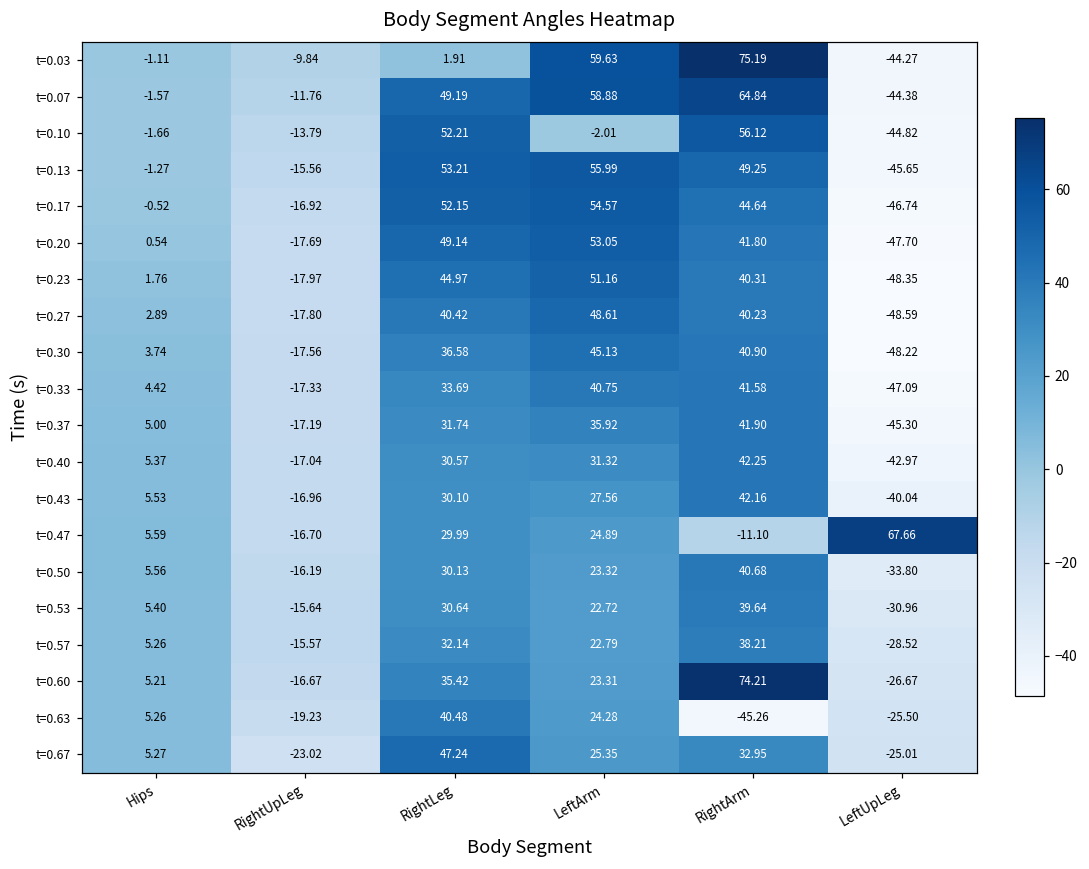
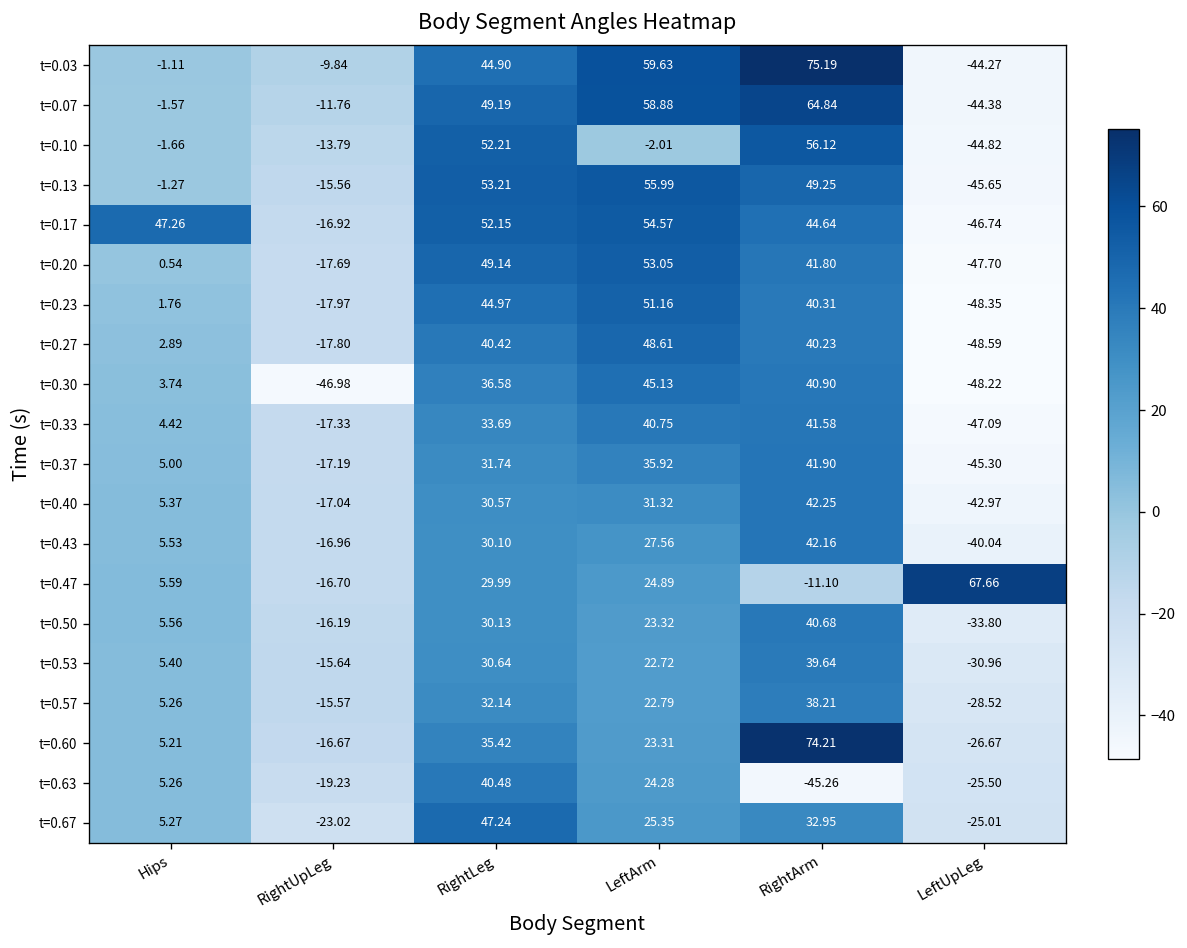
  {
    "t=0.03": {
      "Hips": -1.11,
      "RightUpLeg": -9.84,
-     "RightLeg": 1.91,
+     "RightLeg": 44.90,
      "LeftArm": 59.63,
      "RightArm": 75.19,
      "LeftUpLeg": -44.27
    },
    "t=0.07": {
      "Hips": -1.57,
      "RightUpLeg": -11.76,
      "RightLeg": 49.19,
      "LeftArm": 58.88,
      "RightArm": 64.84,
      "LeftUpLeg": -44.38
    },
    "t=0.10": {
      "Hips": -1.66,
      "RightUpLeg": -13.79,
      "RightLeg": 52.21,
      "LeftArm": -2.01,
      "RightArm": 56.12,
      "LeftUpLeg": -44.82
    },
    "t=0.13": {
      "Hips": -1.27,
      "RightUpLeg": -15.56,
      "RightLeg": 53.21,
      "LeftArm": 55.99,
      "RightArm": 49.25,
      "LeftUpLeg": -45.65
    },
    "t=0.17": {
-     "Hips": -0.52,
+     "Hips": 47.26,
      "RightUpLeg": -16.92,
      "RightLeg": 52.15,
      "LeftArm": 54.57,
      "RightArm": 44.64,
      "LeftUpLeg": -46.74
    },
    "t=0.20": {
      "Hips": 0.54,
      "RightUpLeg": -17.69,
      "RightLeg": 49.14,
      "LeftArm": 53.05,
      "RightArm": 41.80,
      "LeftUpLeg": -47.70
    },
    "t=0.23": {
      "Hips": 1.76,
      "RightUpLeg": -17.97,
      "RightLeg": 44.97,
      "LeftArm": 51.16,
      "RightArm": 40.31,
      "LeftUpLeg": -48.35
    },
    "t=0.27": {
      "Hips": 2.89,
      "RightUpLeg": -17.80,
      "RightLeg": 40.42,
      "LeftArm": 48.61,
      "RightArm": 40.23,
      "LeftUpLeg": -48.59
    },
    "t=0.30": {
      "Hips": 3.74,
-     "RightUpLeg": -17.56,
+     "RightUpLeg": -46.98,
      "RightLeg": 36.58,
      "LeftArm": 45.13,
      "RightArm": 40.90,
      "LeftUpLeg": -48.22
    },
    "t=0.33": {
      "Hips": 4.42,
      "RightUpLeg": -17.33,
      "RightLeg": 33.69,
      "LeftArm": 40.75,
      "RightArm": 41.58,
      "LeftUpLeg": -47.09
    },
    "t=0.37": {
      "Hips": 5.00,
      "RightUpLeg": -17.19,
      "RightLeg": 31.74,
      "LeftArm": 35.92,
      "RightArm": 41.90,
      "LeftUpLeg": -45.30
    },
    "t=0.40": {
      "Hips": 5.37,
      "RightUpLeg": -17.04,
      "RightLeg": 30.57,
      "LeftArm": 31.32,
      "RightArm": 42.25,
      "LeftUpLeg": -42.97
    },
    "t=0.43": {
      "Hips": 5.53,
      "RightUpLeg": -16.96,
      "RightLeg": 30.10,
      "LeftArm": 27.56,
      "RightArm": 42.16,
      "LeftUpLeg": -40.04
    },
    "t=0.47": {
      "Hips": 5.59,
      "RightUpLeg": -16.70,
      "RightLeg": 29.99,
      "LeftArm": 24.89,
      "RightArm": -11.10,
      "LeftUpLeg": 67.66
    },
    "t=0.50": {
      "Hips": 5.56,
      "RightUpLeg": -16.19,
      "RightLeg": 30.13,
      "LeftArm": 23.32,
      "RightArm": 40.68,
      "LeftUpLeg": -33.80
    },
    "t=0.53": {
      "Hips": 5.40,
      "RightUpLeg": -15.64,
      "RightLeg": 30.64,
      "LeftArm": 22.72,
      "RightArm": 39.64,
      "LeftUpLeg": -30.96
    },
    "t=0.57": {
      "Hips": 5.26,
      "RightUpLeg": -15.57,
      "RightLeg": 32.14,
      "LeftArm": 22.79,
      "RightArm": 38.21,
      "LeftUpLeg": -28.52
    },
    "t=0.60": {
      "Hips": 5.21,
      "RightUpLeg": -16.67,
      "RightLeg": 35.42,
      "LeftArm": 23.31,
      "RightArm": 74.21,
      "LeftUpLeg": -26.67
    },
    "t=0.63": {
      "Hips": 5.26,
      "RightUpLeg": -19.23,
      "RightLeg": 40.48,
      "LeftArm": 24.28,
      "RightArm": -45.26,
      "LeftUpLeg": -25.50
    },
    "t=0.67": {
      "Hips": 5.27,
      "RightUpLeg": -23.02,
      "RightLeg": 47.24,
      "LeftArm": 25.35,
      "RightArm": 32.95,
      "LeftUpLeg": -25.01
    }
  }
